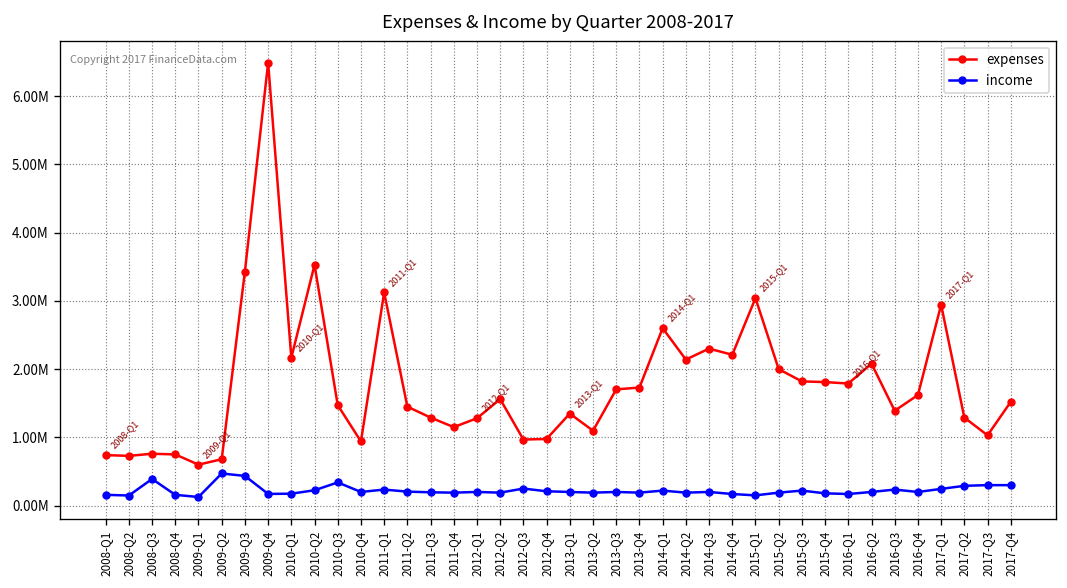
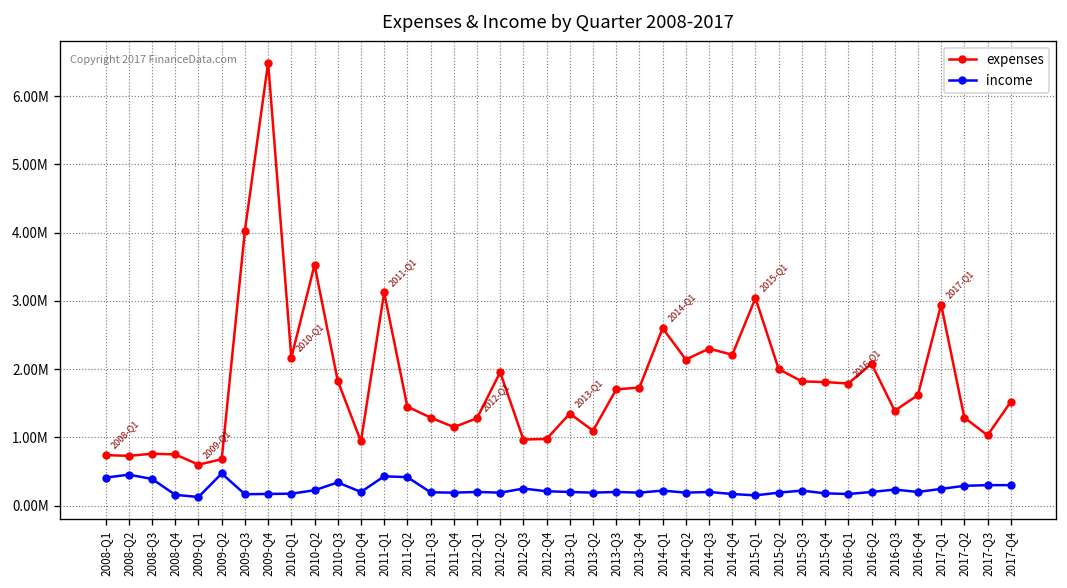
  {
    "expenses": {
      "2008-Q3": 800000,
      "2008-Q4": 800000,
      "2009-Q1": 600000,
-     "2009-Q3": 3400000,
+     "2009-Q3": 4000000,
      "2010-Q2": 3500000,
-     "2010-Q3": 1500000,
+     "2010-Q3": 1800000,
      "2010-Q4": 900000,
      "2011-Q2": 1500000,
      "2011-Q3": 1300000,
      "2011-Q4": 1200000,
-     "2012-Q2": 1600000,
+     "2012-Q2": 2000000,
      "2012-Q3": 1000000,
      "2012-Q4": 1000000,
      "2013-Q2": 1100000,
      "2013-Q3": 1700000,
      "2013-Q4": 1700000,
      "2014-Q2": 2100000,
      "2014-Q3": 2300000,
      "2014-Q4": 2200000,
      "2015-Q2": 2000000,
      "2015-Q3": 1800000,
      "2015-Q4": 1800000,
      "2016-Q1": 1800000,
      "2016-Q3": 1400000,
      "2016-Q4": 1600000,
      "2017-Q2": 1300000,
      "2017-Q3": 1000000,
      "2017-Q4": 1500000
    },
    "income": {
-     "2008-Q1": 200000,
-     "2008-Q2": 100000,
+     "2008-Q1": 400000,
+     "2008-Q2": 500000,
      "2008-Q3": 400000,
      "2008-Q4": 200000,
      "2009-Q1": 100000,
      "2009-Q2": 500000,
-     "2009-Q3": 400000,
+     "2009-Q3": 200000,
      "2009-Q4": 200000,
      "2010-Q1": 200000,
      "2010-Q2": 200000,
      "2010-Q3": 300000,
      "2010-Q4": 200000,
-     "2011-Q1": 200000,
-     "2011-Q2": 200000,
+     "2011-Q1": 400000,
+     "2011-Q2": 400000,
      "2011-Q3": 200000,
      "2011-Q4": 200000,
      "2012-Q1": 200000,
      "2012-Q2": 200000,
      "2012-Q3": 300000,
      "2012-Q4": 200000,
      "2013-Q1": 200000,
      "2013-Q2": 200000,
      "2013-Q3": 200000,
      "2013-Q4": 200000,
      "2014-Q1": 200000,
      "2014-Q2": 200000,
      "2014-Q3": 200000,
      "2014-Q4": 200000,
      "2015-Q1": 200000,
      "2015-Q2": 200000,
      "2015-Q3": 200000,
      "2015-Q4": 200000,
      "2016-Q1": 200000,
      "2016-Q2": 200000,
      "2016-Q3": 200000,
      "2016-Q4": 200000,
      "2017-Q1": 200000,
      "2017-Q2": 300000,
      "2017-Q3": 300000,
      "2017-Q4": 300000
    }
  }
